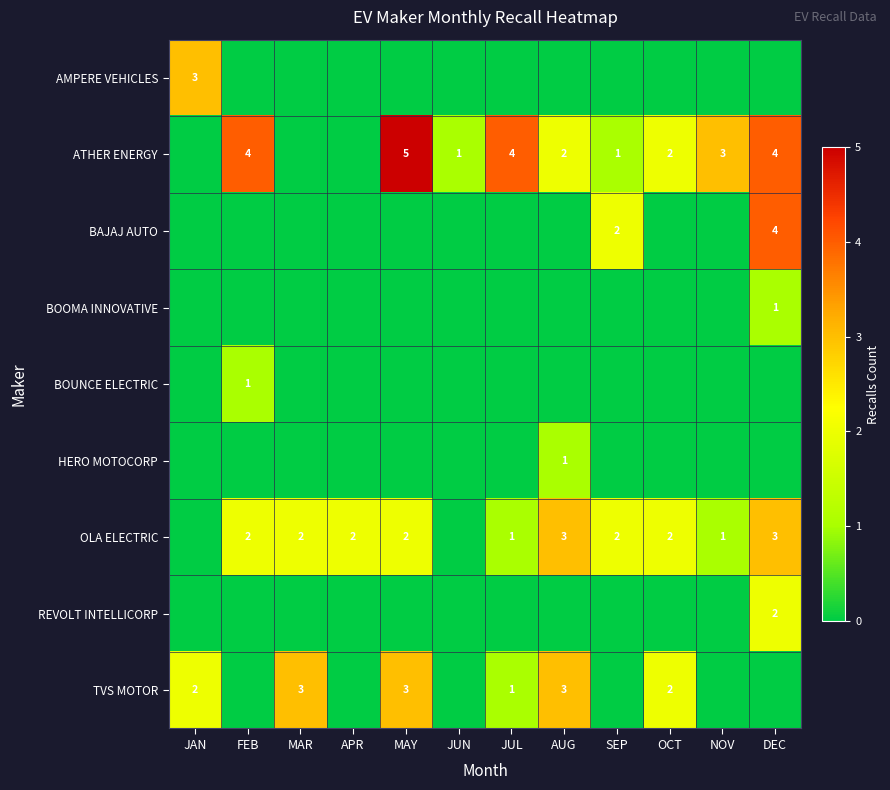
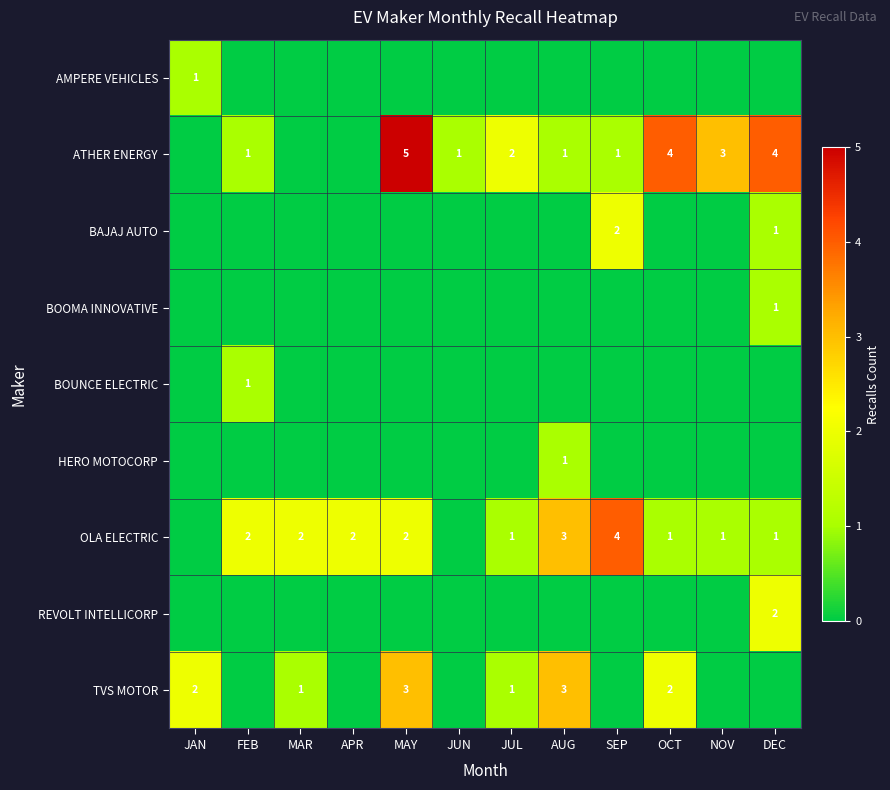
  {
    "AMPERE VEHICLES": {
-     "JAN": 3
+     "JAN": 1
    },
    "ATHER ENERGY": {
-     "FEB": 4,
+     "FEB": 1,
      "MAY": 5,
      "JUN": 1,
-     "JUL": 4,
-     "AUG": 2,
+     "JUL": 2,
+     "AUG": 1,
      "SEP": 1,
-     "OCT": 2,
+     "OCT": 4,
      "NOV": 3,
      "DEC": 4
    },
    "BAJAJ AUTO": {
      "SEP": 2,
-     "DEC": 4
+     "DEC": 1
    },
    "BOOMA INNOVATIVE": {
      "DEC": 1
    },
    "BOUNCE ELECTRIC": {
      "FEB": 1
    },
    "HERO MOTOCORP": {
      "AUG": 1
    },
    "OLA ELECTRIC": {
      "FEB": 2,
      "MAR": 2,
      "APR": 2,
      "MAY": 2,
      "JUL": 1,
      "AUG": 3,
-     "SEP": 2,
-     "OCT": 2,
+     "SEP": 4,
+     "OCT": 1,
      "NOV": 1,
-     "DEC": 3
+     "DEC": 1
    },
    "REVOLT INTELLICORP": {
      "DEC": 2
    },
    "TVS MOTOR": {
      "JAN": 2,
-     "MAR": 3,
+     "MAR": 1,
      "MAY": 3,
      "JUL": 1,
      "AUG": 3,
      "OCT": 2
    }
  }
